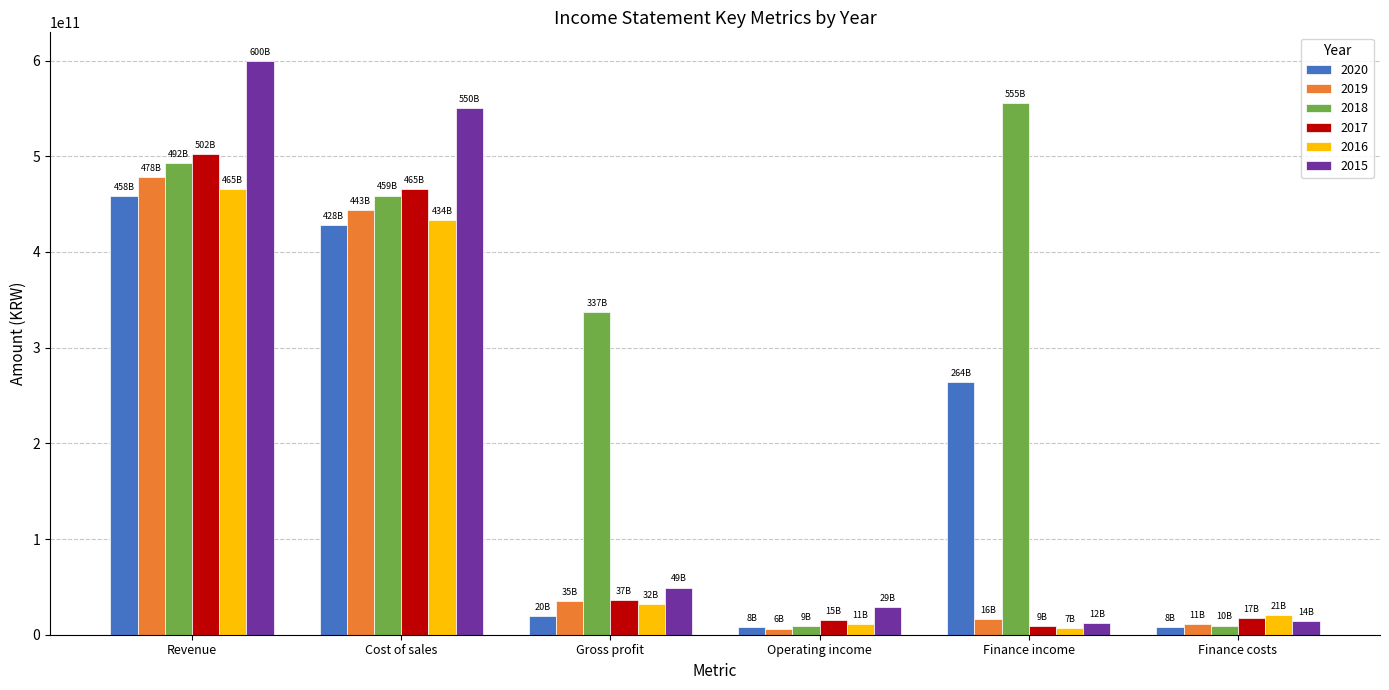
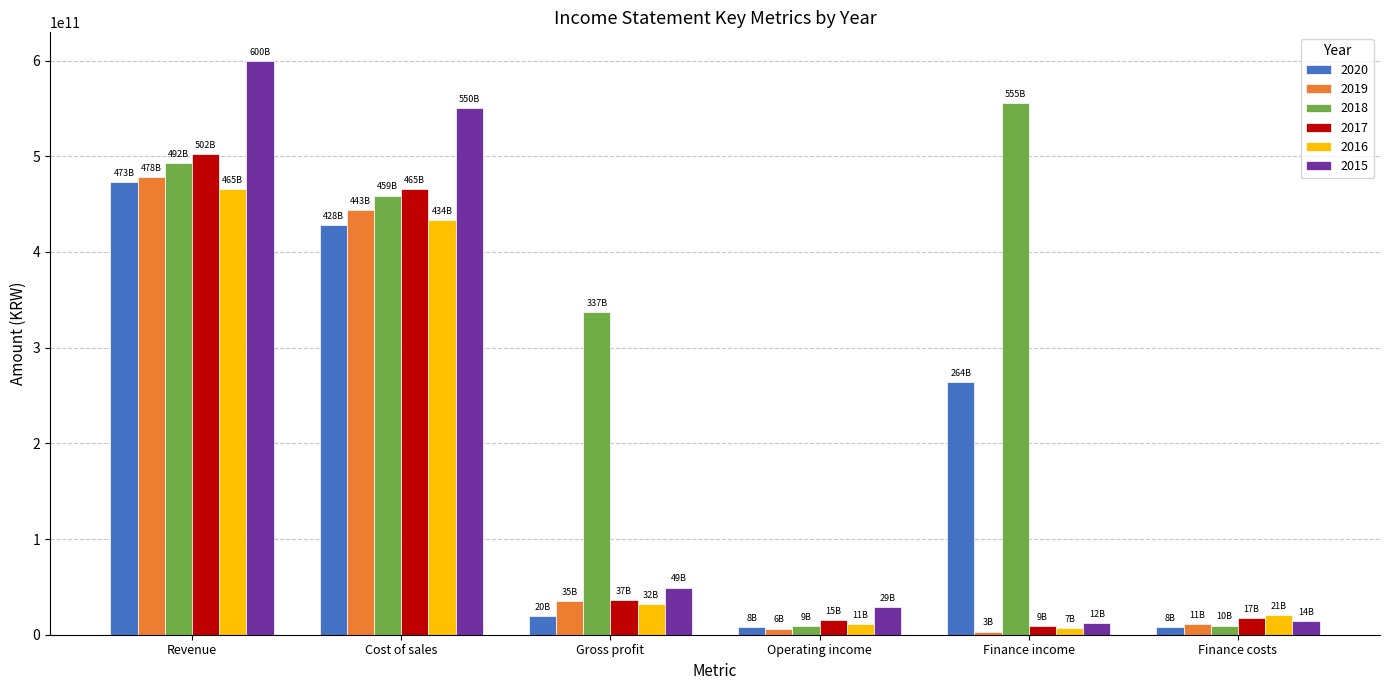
  {
    "2020": {
-     "Revenue": "458B",
+     "Revenue": "473B",
      "Cost of sales": "428B",
      "Gross profit": "20B",
      "Operating income": "8B",
      "Finance income": "264B",
      "Finance costs": "8B"
    },
    "2019": {
      "Revenue": "478B",
      "Cost of sales": "443B",
      "Gross profit": "35B",
      "Operating income": "6B",
-     "Finance income": "16B",
+     "Finance income": "3B",
      "Finance costs": "11B"
    },
    "2018": {
      "Revenue": "492B",
      "Cost of sales": "459B",
      "Gross profit": "337B",
      "Operating income": "9B",
      "Finance income": "555B",
      "Finance costs": "10B"
    },
    "2017": {
      "Revenue": "502B",
      "Cost of sales": "465B",
      "Gross profit": "37B",
      "Operating income": "15B",
      "Finance income": "9B",
      "Finance costs": "17B"
    },
    "2016": {
      "Revenue": "465B",
      "Cost of sales": "434B",
      "Gross profit": "32B",
      "Operating income": "11B",
      "Finance income": "7B",
      "Finance costs": "21B"
    },
    "2015": {
      "Revenue": "600B",
      "Cost of sales": "550B",
      "Gross profit": "49B",
      "Operating income": "29B",
      "Finance income": "12B",
      "Finance costs": "14B"
    }
  }
